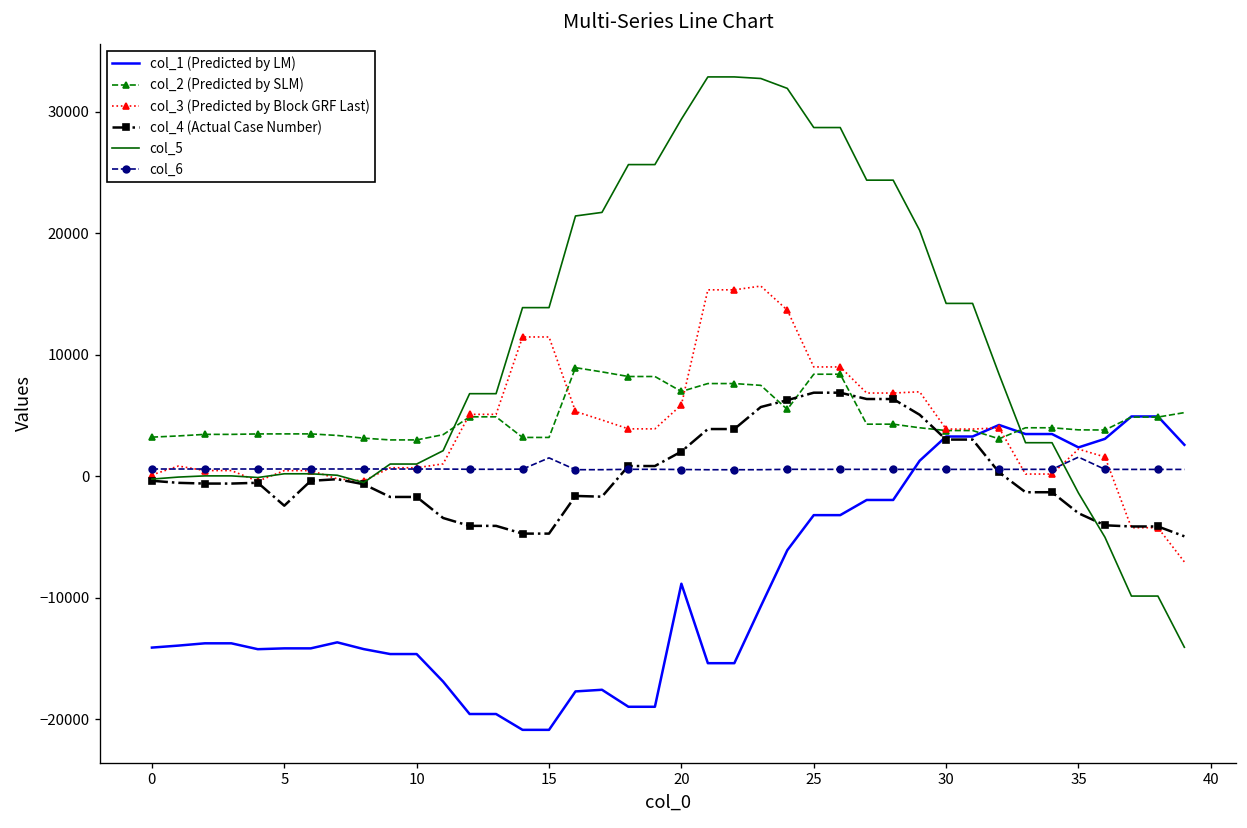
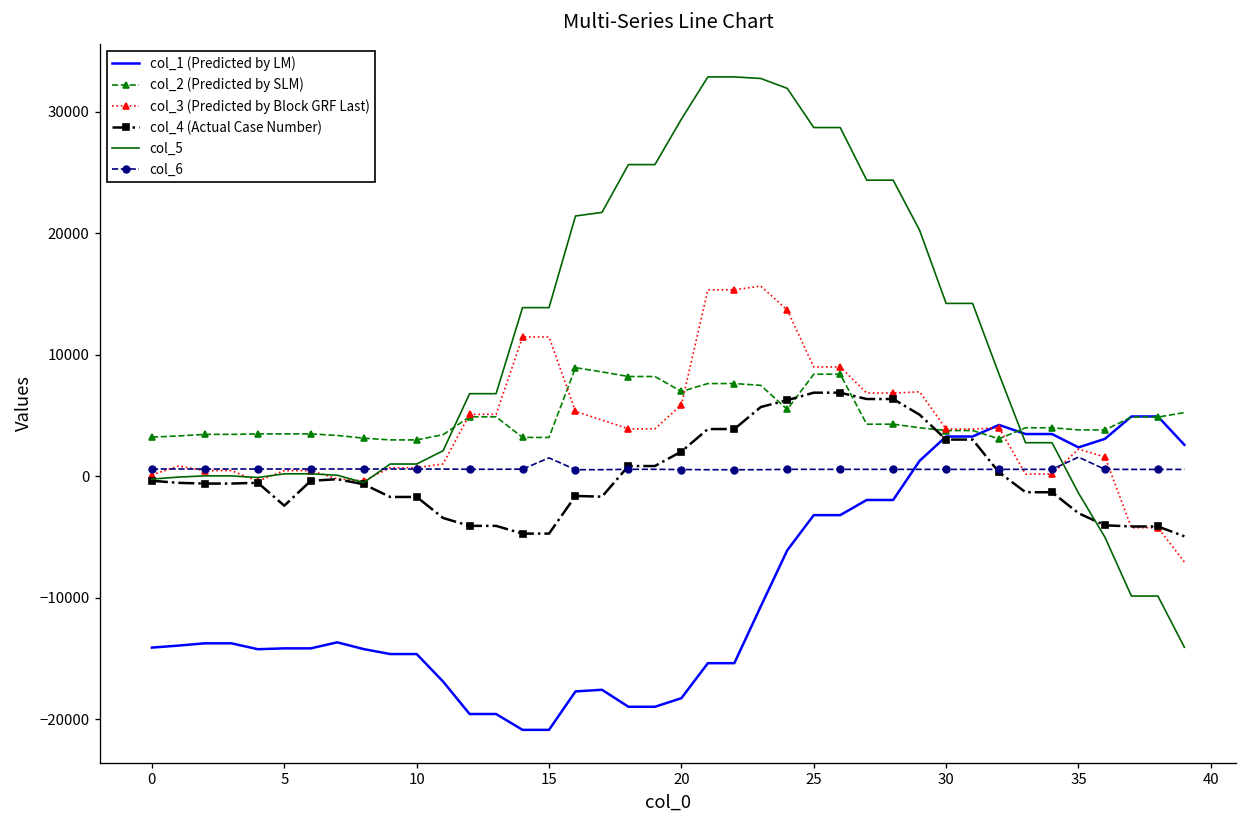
  {
    "col_1 (Predicted by LM)": {
      "0": -14100,
      "5": -14200,
      "10": -14600,
      "15": -20900,
-     "20": -8800,
+     "20": -18300,
      "25": -3200
    },
    "col_3 (Predicted by Block GRF Last)": {
      "0": 100,
      "15": 11500,
      "20": 5900,
      "25": 9000
    },
    "col_4 (Actual Case Number)": {
      "5": -2400,
      "10": -1700,
      "15": -4700,
      "20": 2000,
      "25": 6900,
      "35": -3000
    },
    "col_6": {
      "0": 600,
      "15": 1500,
      "20": 600,
      "25": 600,
      "30": 600,
      "35": 1600
    }
  }
